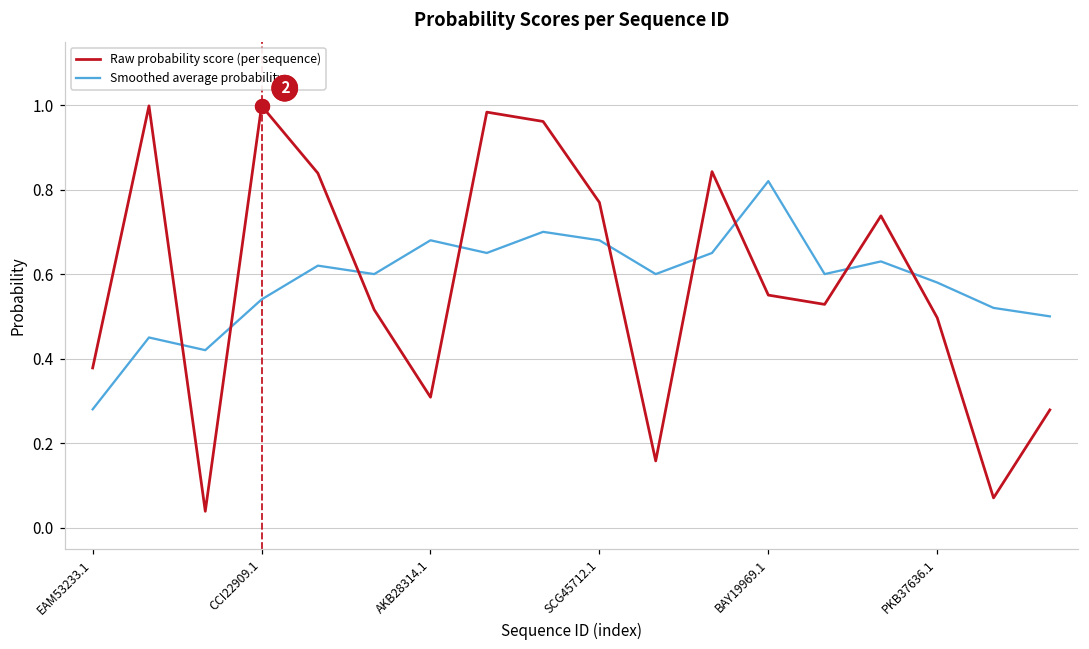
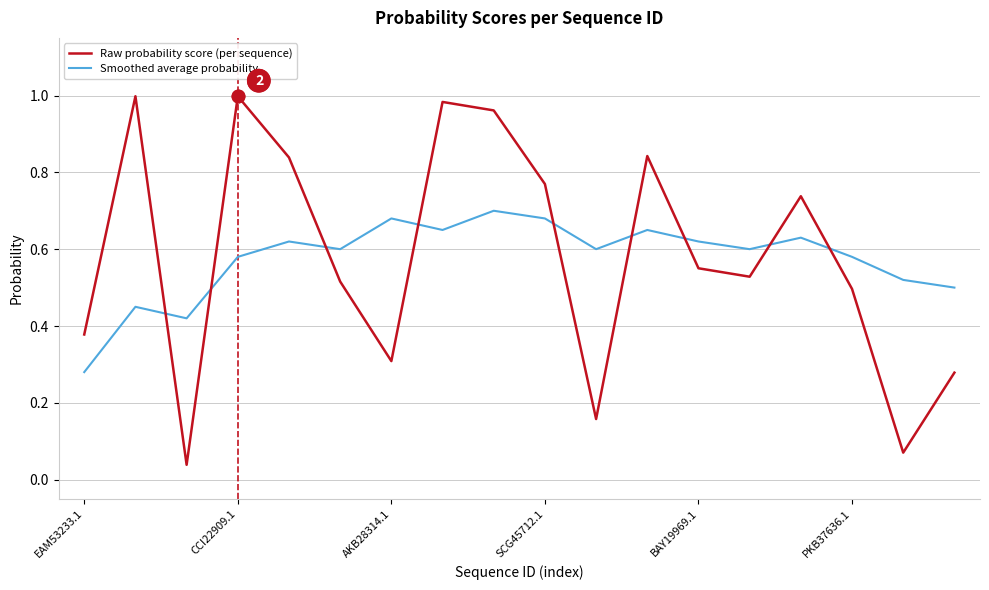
  {
    "Smoothed average probability": {
      "EAM53233.1": 0.28,
-     "CCI22909.1": 0.54,
+     "CCI22909.1": 0.58,
      "AKB28314.1": 0.68,
      "SCG45712.1": 0.68,
-     "BAY19969.1": 0.82,
+     "BAY19969.1": 0.62,
      "PKB37636.1": 0.58
    }
  }
